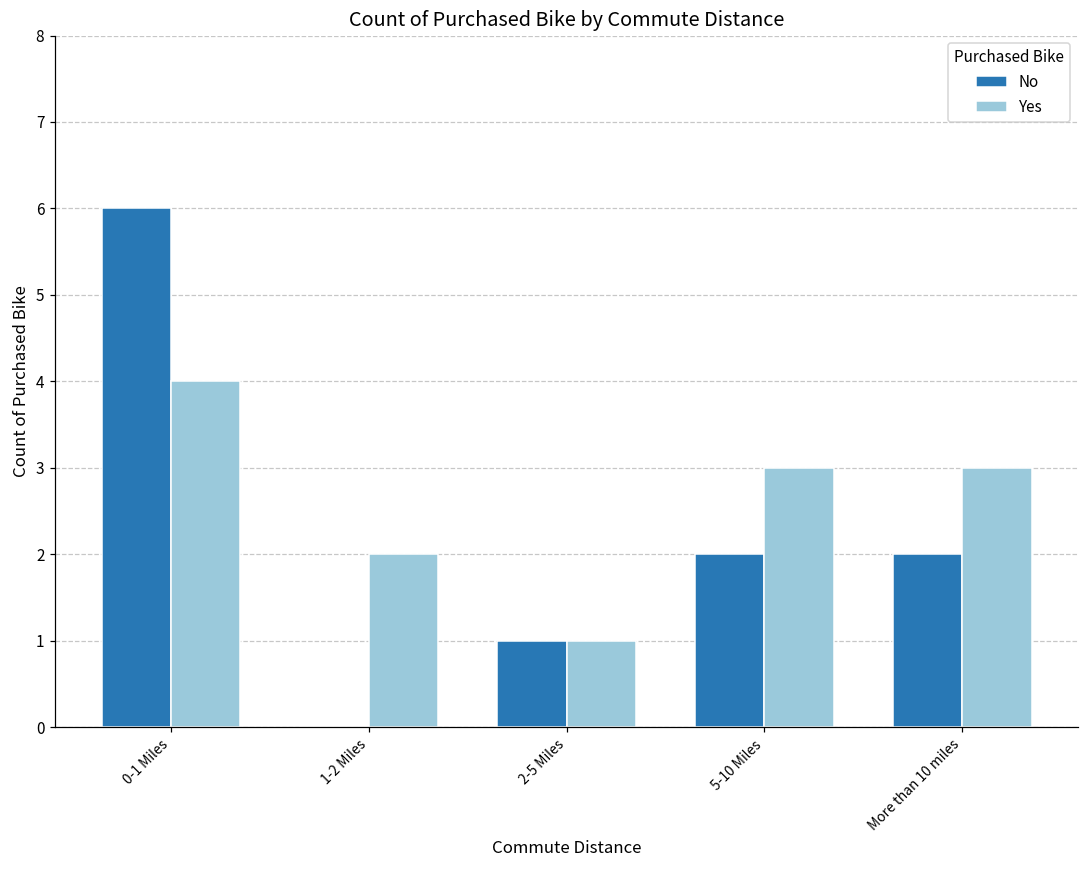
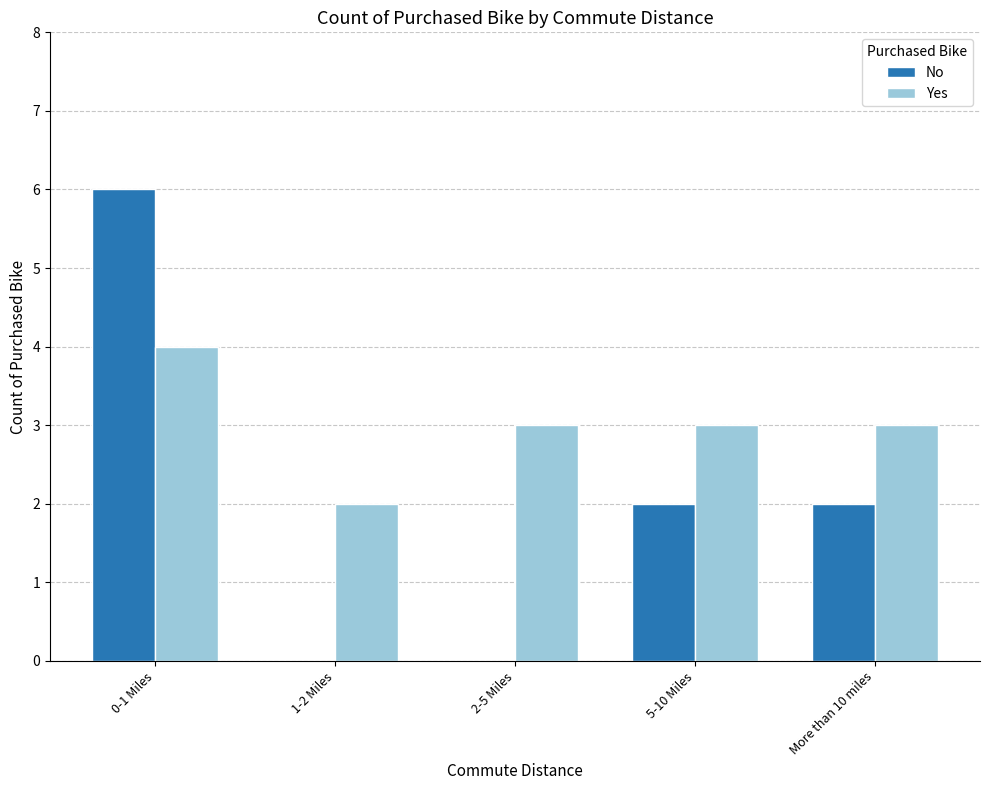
  {
    "No": {
      "0-1 Miles": 6,
      "1-2 Miles": 0,
-     "2-5 Miles": 1,
+     "2-5 Miles": 0,
      "5-10 Miles": 2,
      "More than 10 miles": 2
    },
    "Yes": {
      "0-1 Miles": 4,
      "1-2 Miles": 2,
-     "2-5 Miles": 1,
+     "2-5 Miles": 3,
      "5-10 Miles": 3,
      "More than 10 miles": 3
    }
  }
